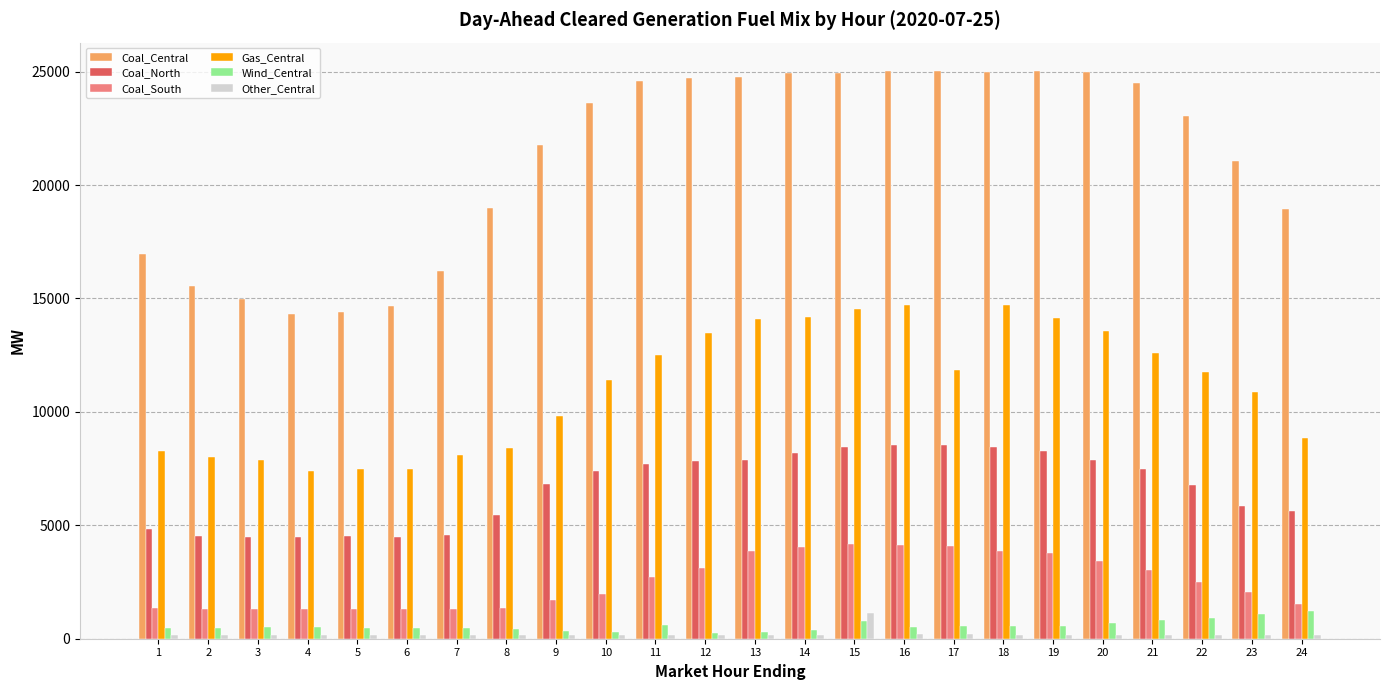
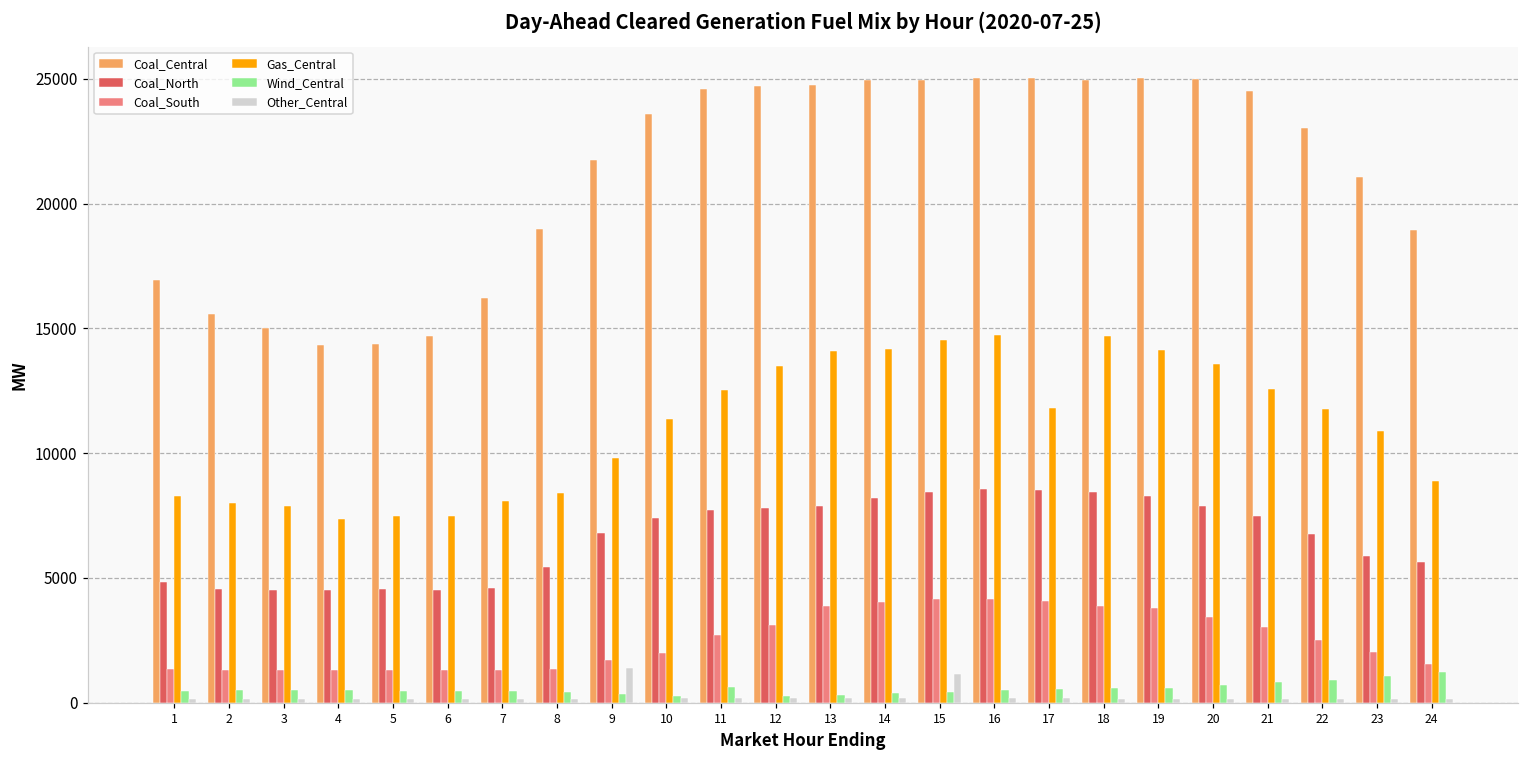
  {
    "Gas_Central": {
      "1": 8300,
      "2": 8000,
      "3": 7900,
      "4": 7400,
      "5": 7500,
      "6": 7500,
      "7": 8100,
      "8": 8400,
      "9": 9800,
      "10": 11400,
      "11": 12500,
      "12": 13500,
      "13": 14100,
      "14": 14200,
      "15": 14500,
      "16": 14700,
      "17": 11800,
      "18": 14700,
      "19": 14100,
      "20": 13600,
      "21": 12600,
      "22": 11800,
      "23": 10900,
      "24": 8900
    },
    "Wind_Central": {
      "1": 500,
      "2": 500,
      "3": 500,
      "4": 500,
      "5": 500,
      "6": 500,
      "7": 500,
      "8": 400,
      "9": 300,
      "10": 300,
      "11": 600,
      "12": 300,
      "13": 300,
      "14": 400,
-     "15": 800,
+     "15": 400,
      "16": 500,
      "17": 600,
      "18": 600,
      "19": 600,
      "20": 700,
      "21": 800,
      "22": 900,
      "23": 1100,
      "24": 1200
    },
    "Other_Central": {
      "1": 200,
      "2": 200,
      "3": 200,
      "4": 200,
      "5": 200,
      "6": 200,
      "7": 200,
      "8": 200,
-     "9": 200,
+     "9": 1400,
      "10": 200,
      "11": 200,
      "12": 200,
      "13": 200,
      "14": 200,
      "15": 1100,
      "16": 200,
      "17": 200,
      "18": 200,
      "19": 200,
      "20": 200,
      "21": 200,
      "22": 200,
      "23": 200,
      "24": 200
    }
  }
